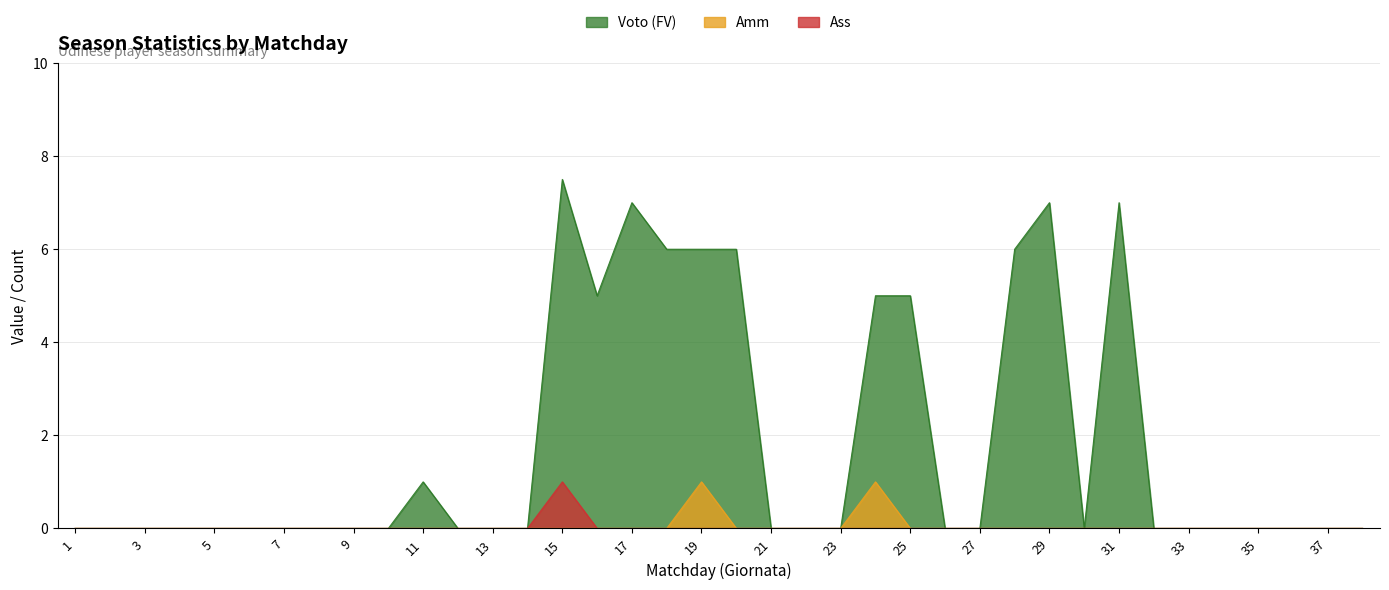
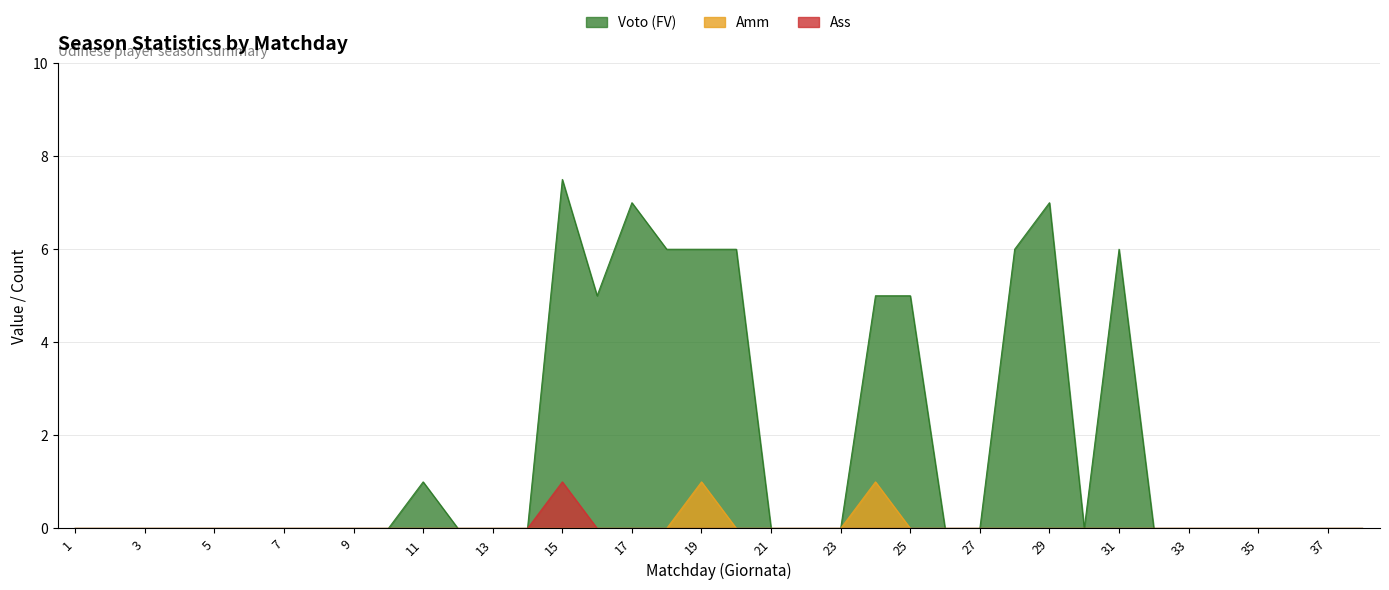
  {
    "Voto (FV)": {
      "11": 1,
      "15": 7.5,
      "17": 7,
      "19": 6,
      "25": 5,
      "29": 7,
-     "31": 7
+     "31": 6
    },
    "Amm": {
      "15": 0,
      "19": 1
    },
    "Ass": {
      "15": 1,
      "19": 0
    }
  }
